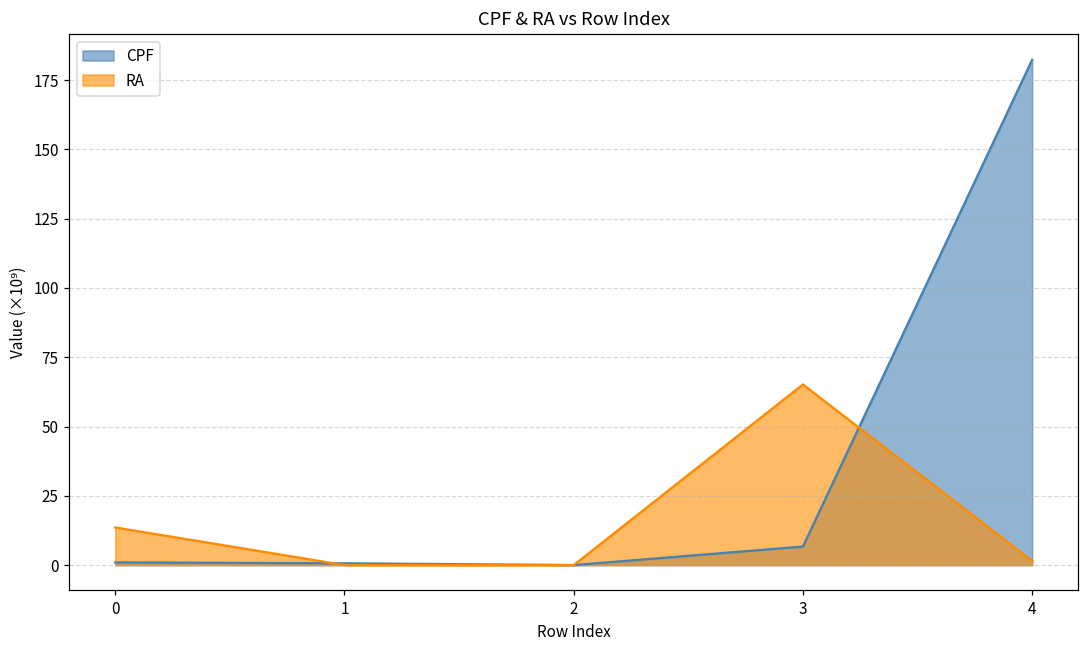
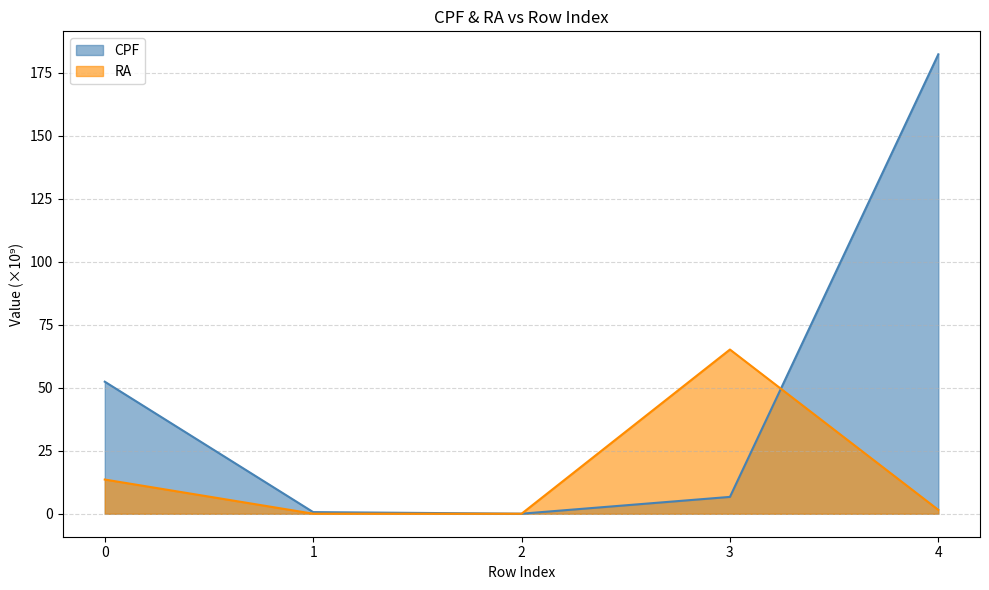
  {
    "CPF": {
-     "0": 1,
+     "0": 52,
      "3": 7,
      "4": 182
    },
    "RA": {
      "0": 14,
      "3": 65,
      "4": 2
    }
  }
